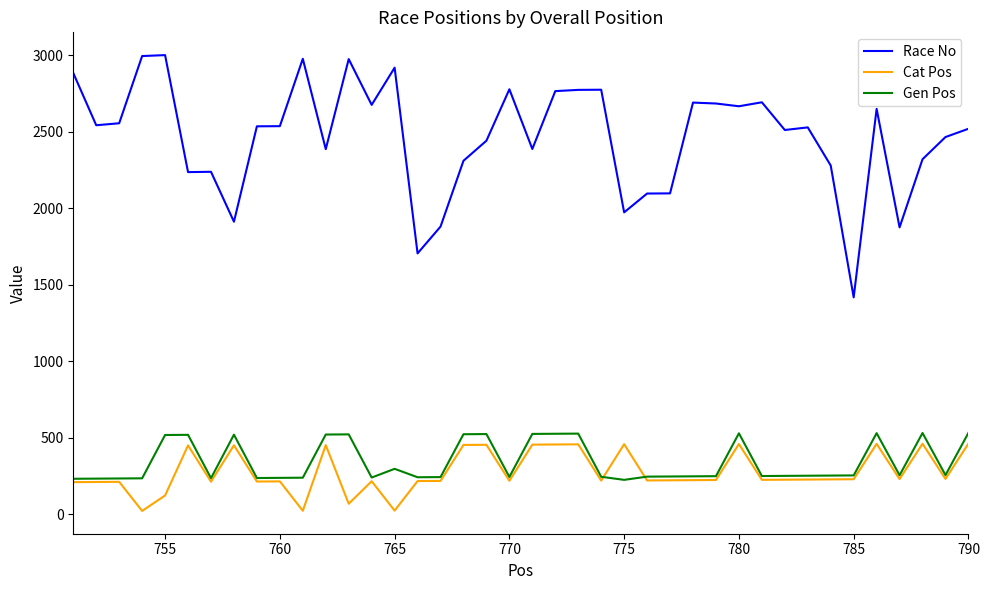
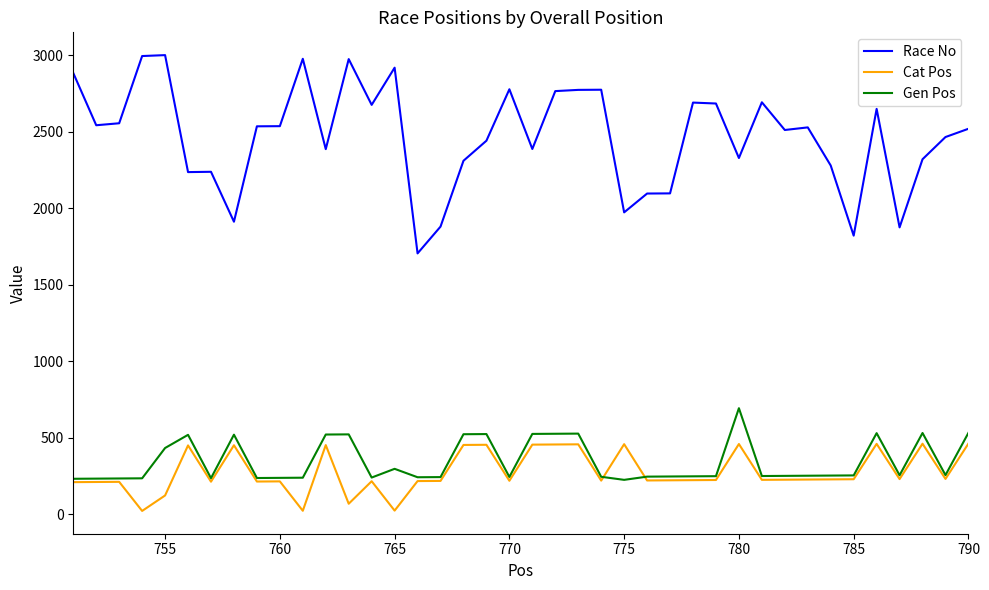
  {
    "Race No": {
      "755": 3000,
      "760": 2540,
      "765": 2920,
      "770": 2780,
      "775": 1970,
-     "780": 2670,
-     "785": 1420,
+     "780": 2330,
+     "785": 1820,
      "790": 2520
    },
    "Cat Pos": {
      "755": 120,
      "760": 220,
      "765": 30,
      "770": 220,
      "775": 460,
      "780": 460,
      "785": 230,
      "790": 460
    },
    "Gen Pos": {
-     "755": 520,
+     "755": 430,
      "760": 240,
      "765": 300,
      "770": 250,
      "775": 230,
-     "780": 530,
+     "780": 690,
      "785": 260,
      "790": 530
    }
  }
